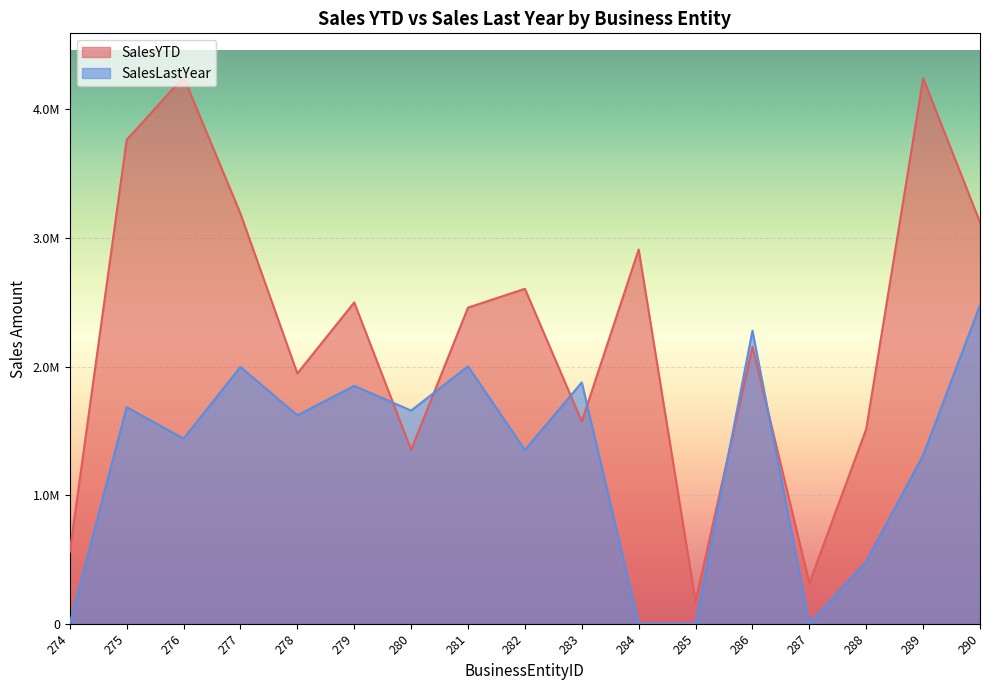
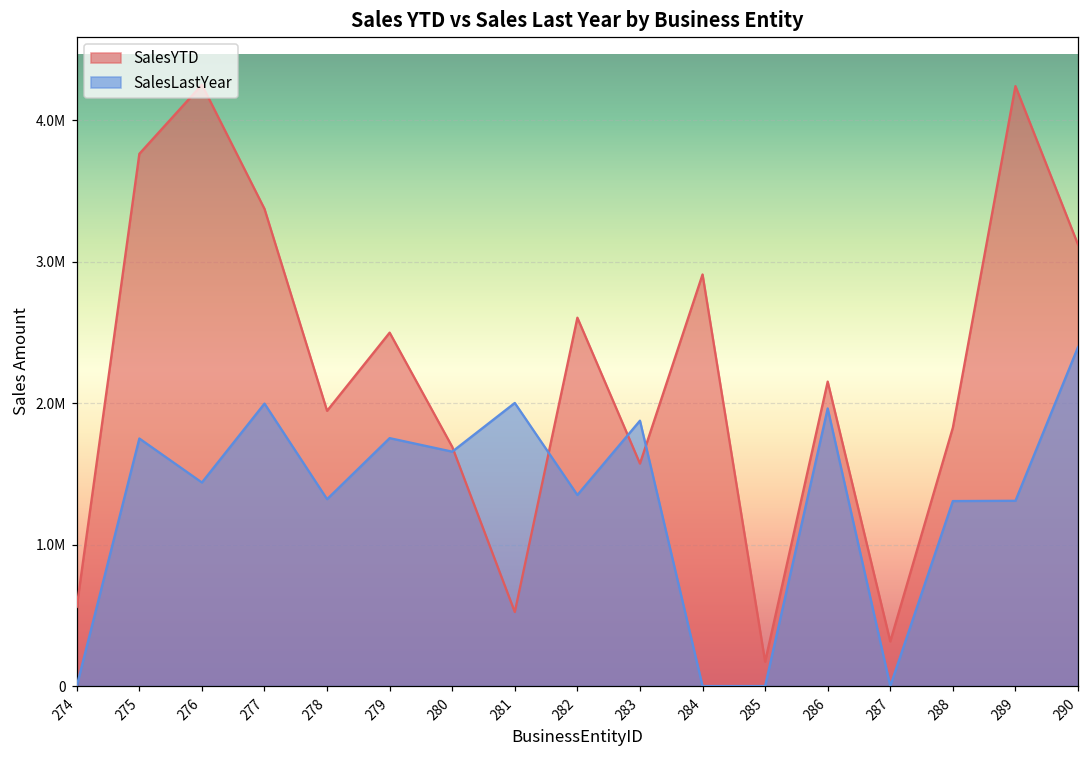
  {
    "SalesYTD": {
      "274": 560000,
      "275": 3760000,
-     "277": 3190000,
+     "277": 3370000,
      "278": 1950000,
      "279": 2500000,
-     "280": 1350000,
-     "281": 2460000,
+     "280": 1690000,
+     "281": 520000,
      "282": 2600000,
      "283": 1570000,
      "284": 2910000,
      "285": 170000,
      "286": 2150000,
      "287": 320000,
-     "288": 1510000,
+     "288": 1830000,
      "289": 4240000,
      "290": 3120000
    },
    "SalesLastYear": {
      "274": 0,
-     "275": 1680000,
+     "275": 1750000,
      "276": 1440000,
      "277": 2000000,
-     "278": 1620000,
-     "279": 1850000,
+     "278": 1320000,
+     "279": 1750000,
      "280": 1660000,
      "281": 2000000,
      "282": 1350000,
      "283": 1880000,
      "284": 0,
      "285": 0,
-     "286": 2280000,
+     "286": 1960000,
      "287": 0,
-     "288": 480000,
+     "288": 1310000,
      "289": 1310000,
-     "290": 2480000
+     "290": 2400000
    }
  }
